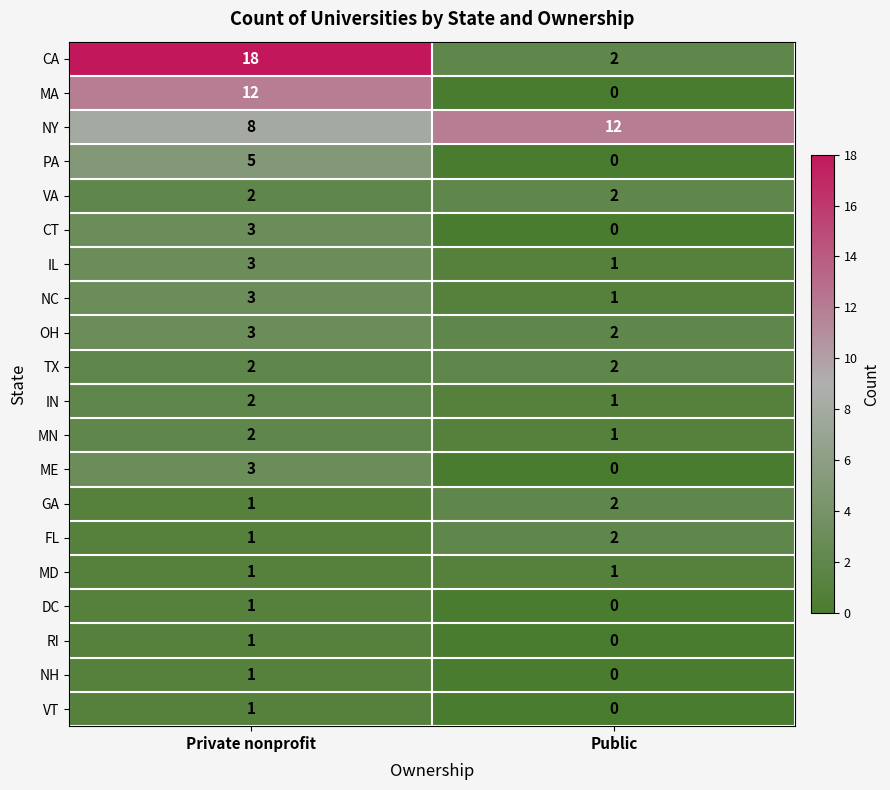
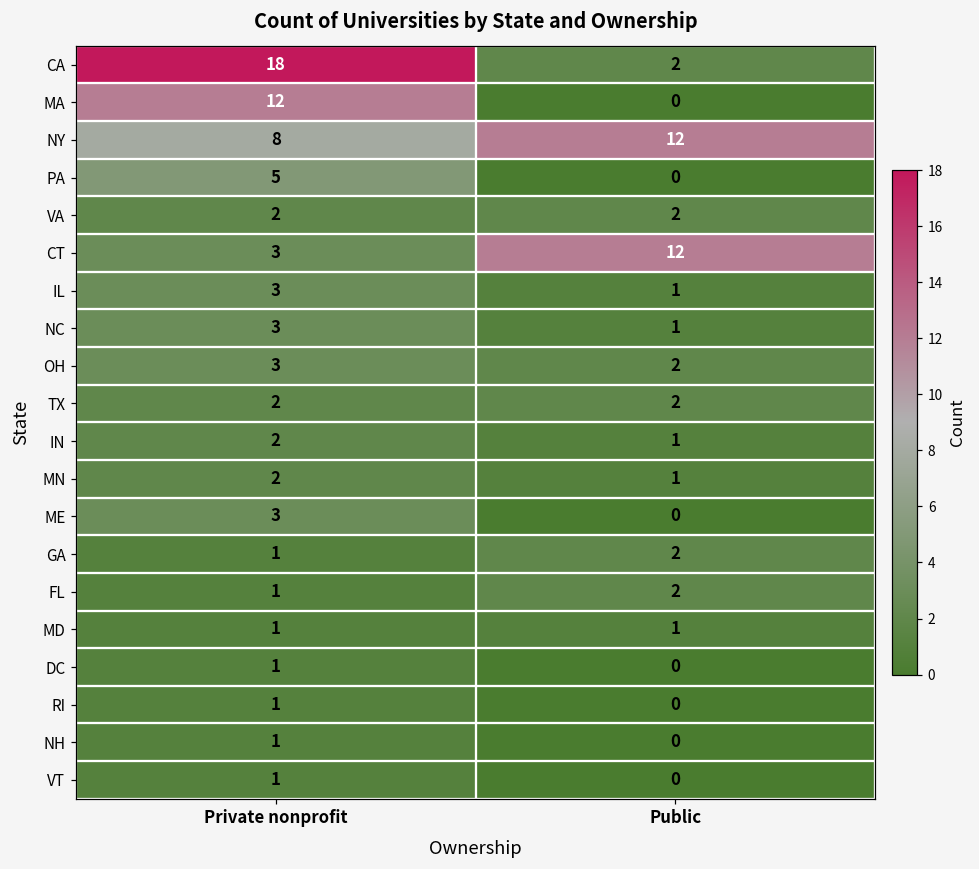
  {
    "CA": {
      "Private nonprofit": 18,
      "Public": 2
    },
    "MA": {
      "Private nonprofit": 12,
      "Public": 0
    },
    "NY": {
      "Private nonprofit": 8,
      "Public": 12
    },
    "PA": {
      "Private nonprofit": 5,
      "Public": 0
    },
    "VA": {
      "Private nonprofit": 2,
      "Public": 2
    },
    "CT": {
      "Private nonprofit": 3,
-     "Public": 0
+     "Public": 12
    },
    "IL": {
      "Private nonprofit": 3,
      "Public": 1
    },
    "NC": {
      "Private nonprofit": 3,
      "Public": 1
    },
    "OH": {
      "Private nonprofit": 3,
      "Public": 2
    },
    "TX": {
      "Private nonprofit": 2,
      "Public": 2
    },
    "IN": {
      "Private nonprofit": 2,
      "Public": 1
    },
    "MN": {
      "Private nonprofit": 2,
      "Public": 1
    },
    "ME": {
      "Private nonprofit": 3,
      "Public": 0
    },
    "GA": {
      "Private nonprofit": 1,
      "Public": 2
    },
    "FL": {
      "Private nonprofit": 1,
      "Public": 2
    },
    "MD": {
      "Private nonprofit": 1,
      "Public": 1
    },
    "DC": {
      "Private nonprofit": 1,
      "Public": 0
    },
    "RI": {
      "Private nonprofit": 1,
      "Public": 0
    },
    "NH": {
      "Private nonprofit": 1,
      "Public": 0
    },
    "VT": {
      "Private nonprofit": 1,
      "Public": 0
    }
  }
